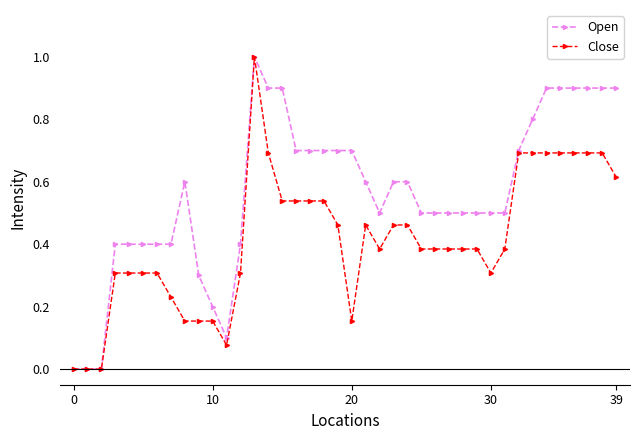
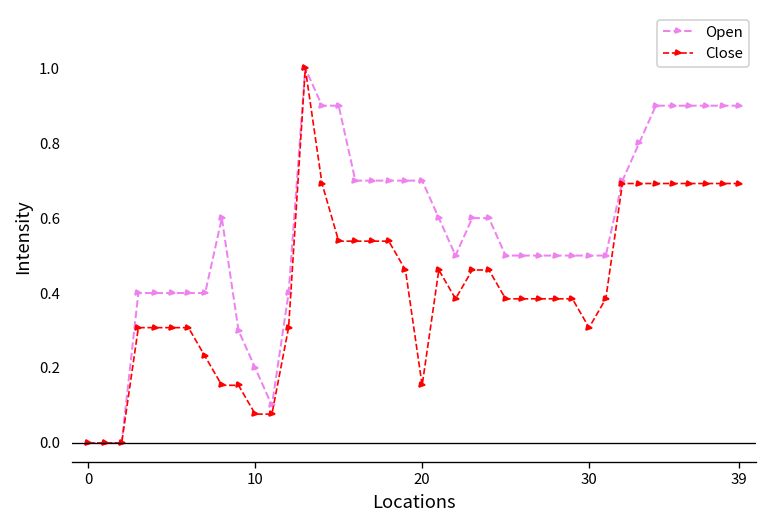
  {
    "Open": {
      "10": 0.20,
      "20": 0.70,
      "30": 0.50,
      "39": 0.90
    },
    "Close": {
-     "10": 0.15,
+     "10": 0.08,
      "20": 0.15,
      "30": 0.31,
-     "39": 0.62
+     "39": 0.69
    }
  }
